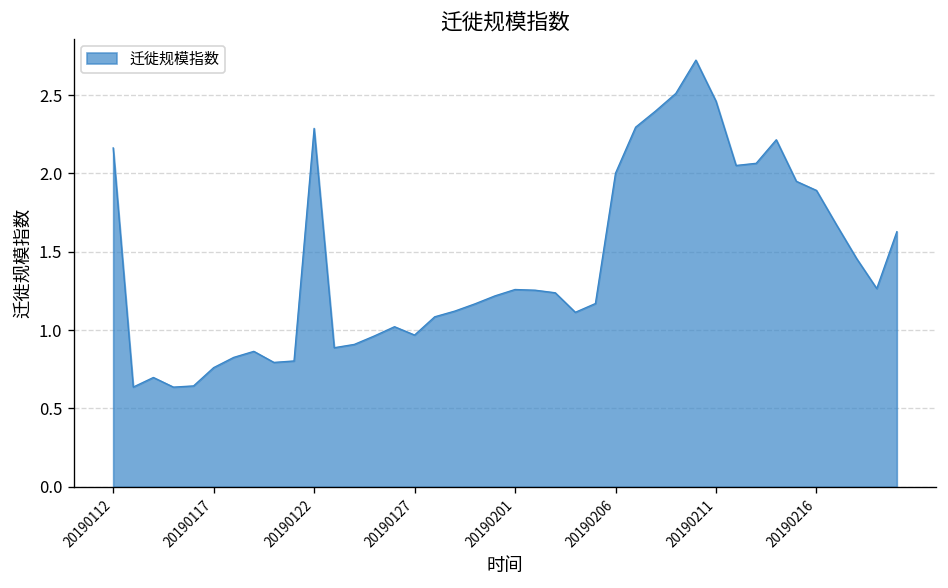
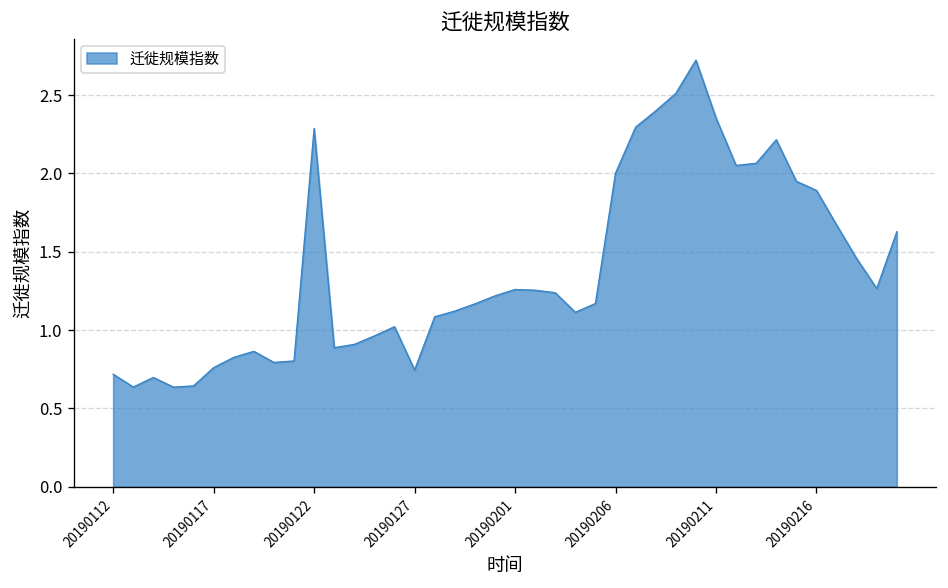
  {
-   "20190112": 2.16,
+   "20190112": 0.72,
    "20190117": 0.76,
    "20190122": 2.29,
-   "20190127": 0.97,
+   "20190127": 0.75,
    "20190201": 1.26,
    "20190206": 2.00,
-   "20190211": 2.46,
+   "20190211": 2.35,
    "20190216": 1.89
  }
